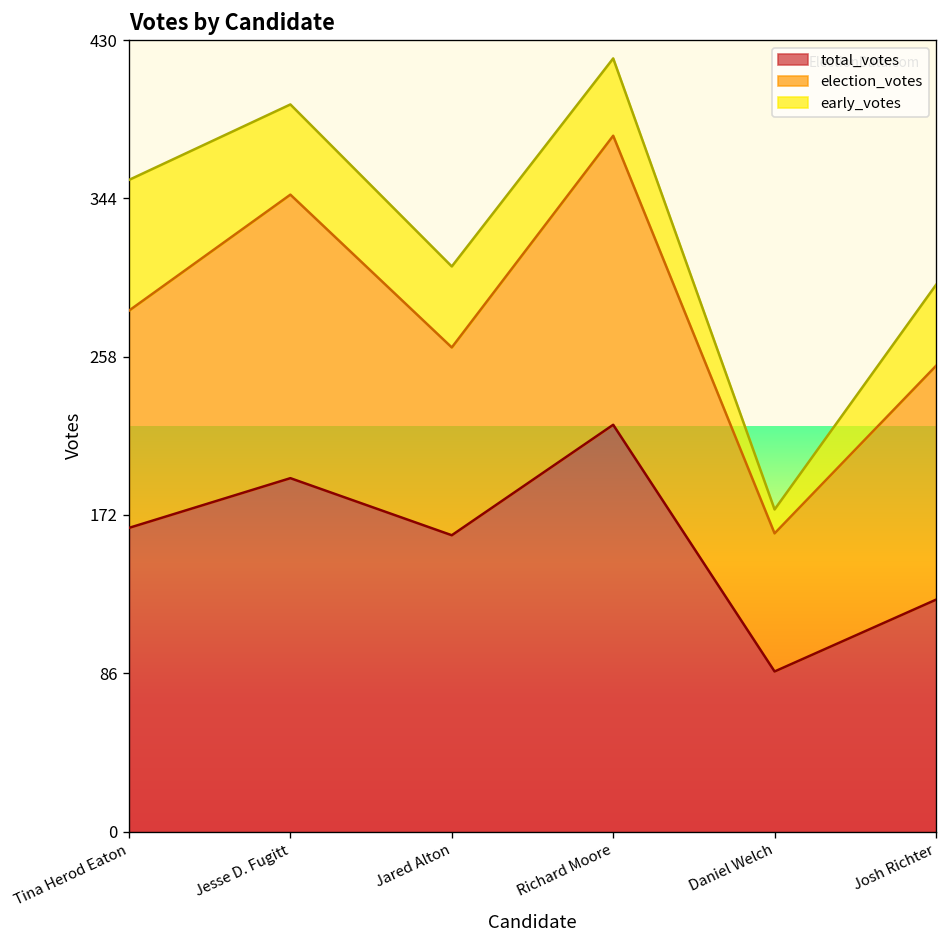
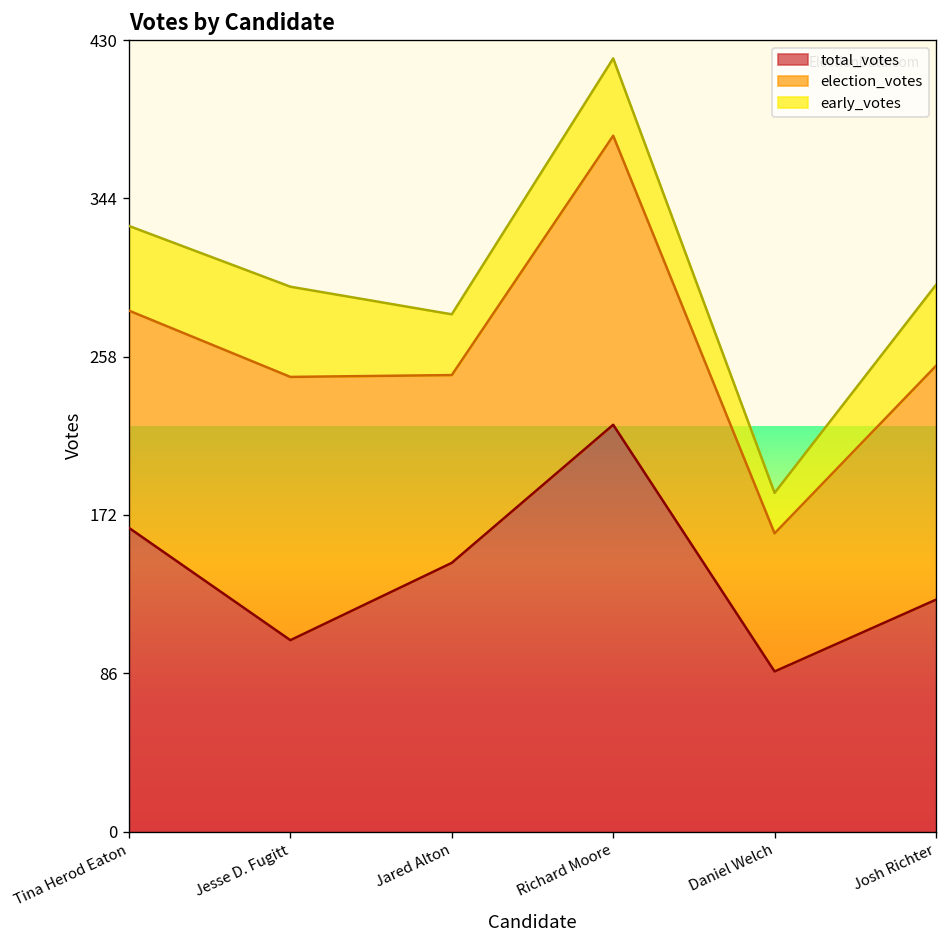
  {
    "total_votes": {
      "Tina Herod Eaton": 165,
-     "Jesse D. Fugitt": 192,
-     "Jared Alton": 161,
+     "Jesse D. Fugitt": 104,
+     "Jared Alton": 146,
      "Richard Moore": 221,
      "Daniel Welch": 87,
      "Josh Richter": 126
    },
    "election_votes": {
      "Tina Herod Eaton": 118,
-     "Jesse D. Fugitt": 154,
+     "Jesse D. Fugitt": 143,
      "Jared Alton": 102,
      "Richard Moore": 157,
      "Daniel Welch": 75,
      "Josh Richter": 127
    },
    "early_votes": {
-     "Tina Herod Eaton": 71,
+     "Tina Herod Eaton": 46,
      "Jesse D. Fugitt": 49,
-     "Jared Alton": 44,
+     "Jared Alton": 33,
      "Richard Moore": 42,
-     "Daniel Welch": 13,
+     "Daniel Welch": 22,
      "Josh Richter": 44
    }
  }
